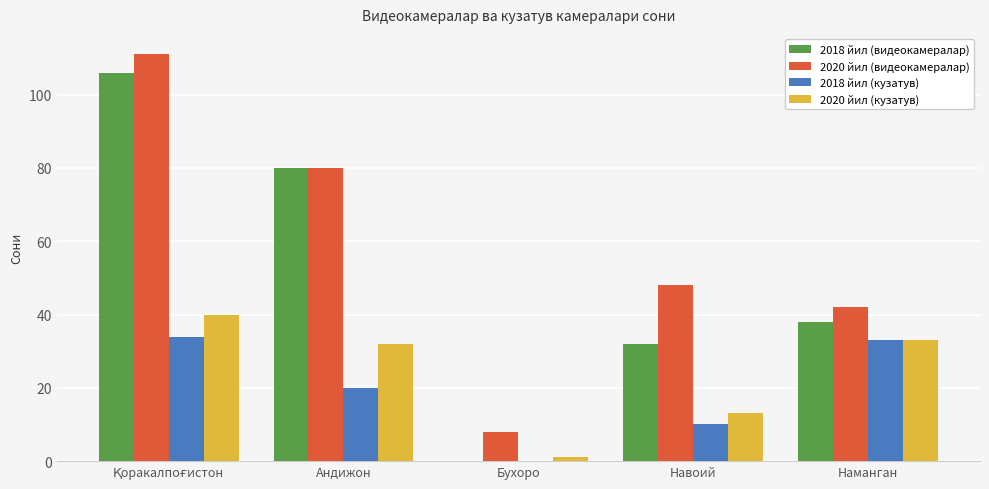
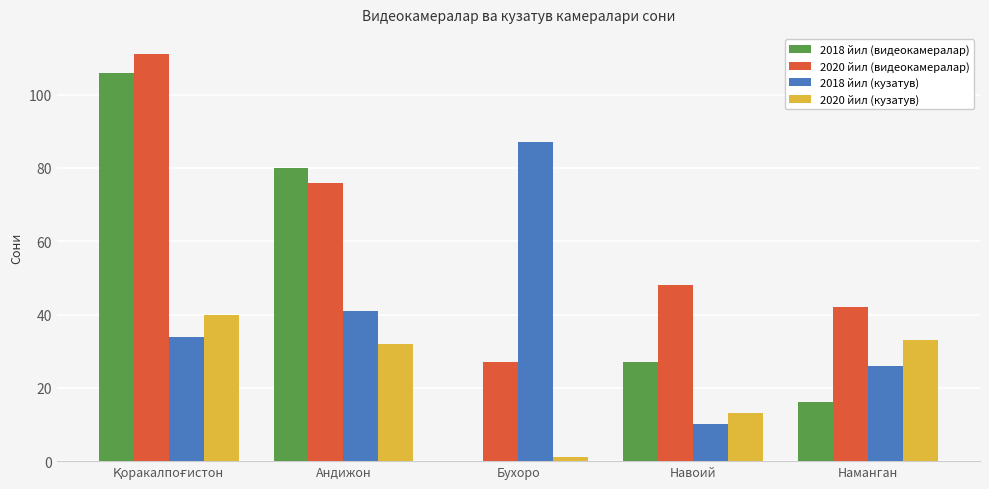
  {
    "2018 йил (видеокамералар)": {
      "Қоракалпоғистон": 106,
      "Андижон": 80,
      "Бухоро": 0,
-     "Навоий": 32,
-     "Наманган": 38
+     "Навоий": 27,
+     "Наманган": 16
    },
    "2020 йил (видеокамералар)": {
      "Қоракалпоғистон": 111,
-     "Андижон": 80,
-     "Бухоро": 8,
+     "Андижон": 76,
+     "Бухоро": 27,
      "Навоий": 48,
      "Наманган": 42
    },
    "2018 йил (кузатув)": {
      "Қоракалпоғистон": 34,
-     "Андижон": 20,
-     "Бухоро": 0,
+     "Андижон": 41,
+     "Бухоро": 87,
      "Навоий": 10,
-     "Наманган": 33
+     "Наманган": 26
    },
    "2020 йил (кузатув)": {
      "Қоракалпоғистон": 40,
      "Андижон": 32,
      "Бухоро": 1,
      "Навоий": 13,
      "Наманган": 33
    }
  }
